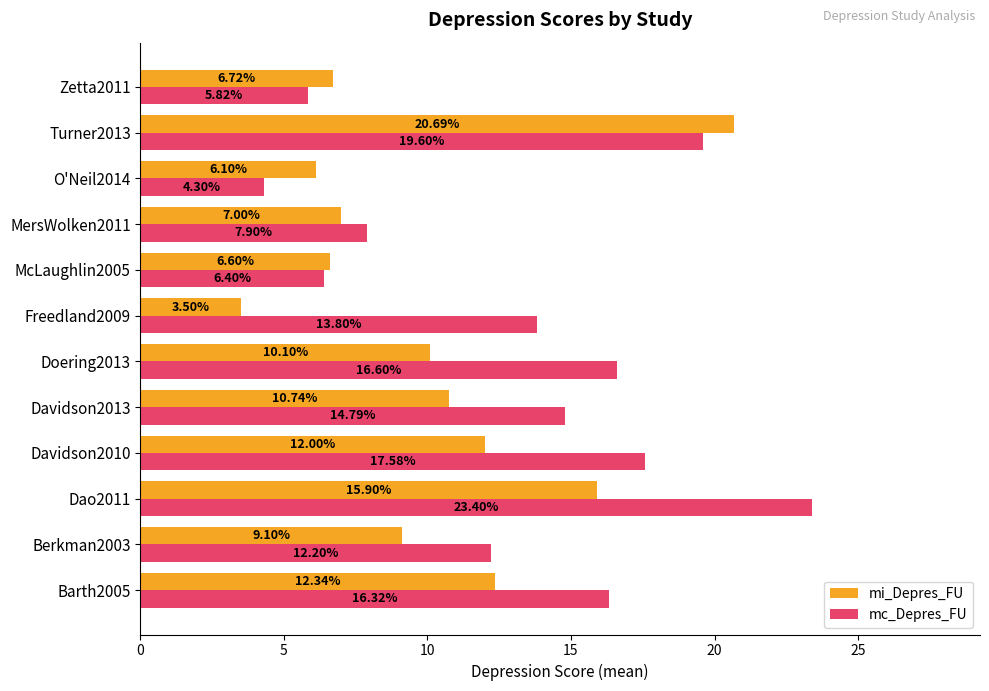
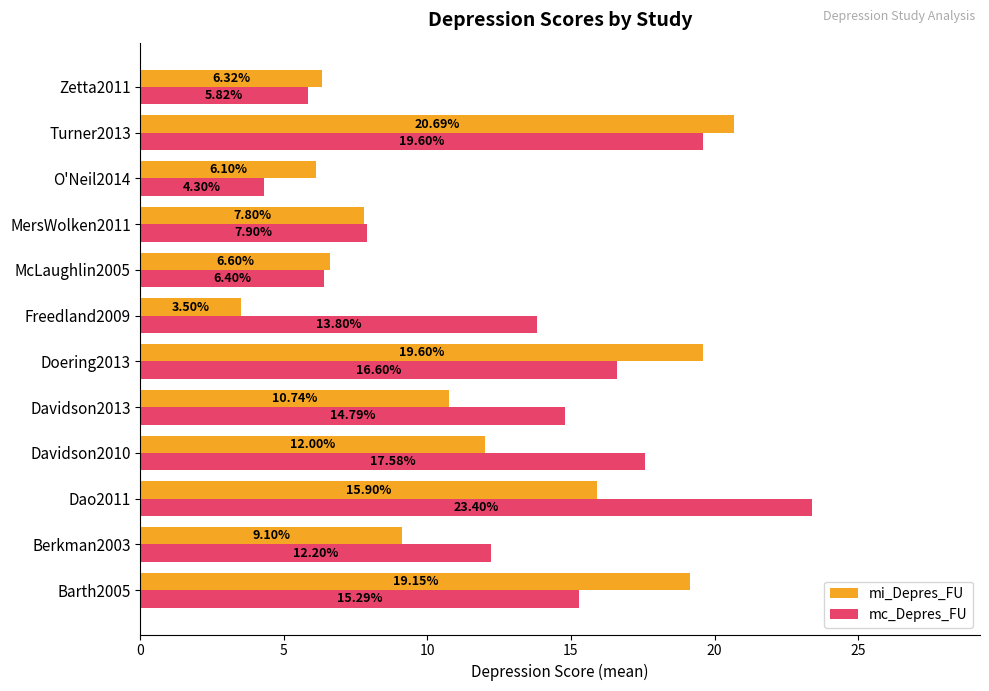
  {
    "mi_Depres_FU": {
-     "Zetta2011": "6.72%",
+     "Zetta2011": "6.32%",
      "Turner2013": "20.69%",
      "O'Neil2014": "6.10%",
-     "MersWolken2011": "7.00%",
+     "MersWolken2011": "7.80%",
      "McLaughlin2005": "6.60%",
      "Freedland2009": "3.50%",
-     "Doering2013": "10.10%",
+     "Doering2013": "19.60%",
      "Davidson2013": "10.74%",
      "Davidson2010": "12.00%",
      "Dao2011": "15.90%",
      "Berkman2003": "9.10%",
-     "Barth2005": "12.34%"
+     "Barth2005": "19.15%"
    },
    "mc_Depres_FU": {
      "Zetta2011": "5.82%",
      "Turner2013": "19.60%",
      "O'Neil2014": "4.30%",
      "MersWolken2011": "7.90%",
      "McLaughlin2005": "6.40%",
      "Freedland2009": "13.80%",
      "Doering2013": "16.60%",
      "Davidson2013": "14.79%",
      "Davidson2010": "17.58%",
      "Dao2011": "23.40%",
      "Berkman2003": "12.20%",
-     "Barth2005": "16.32%"
+     "Barth2005": "15.29%"
    }
  }
